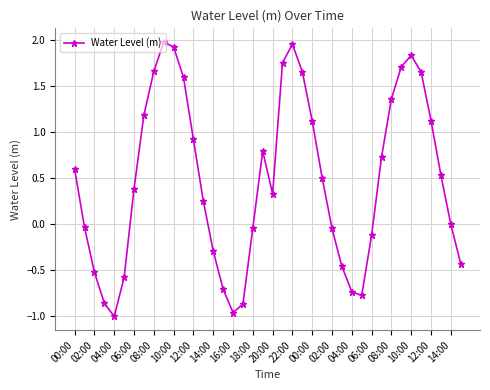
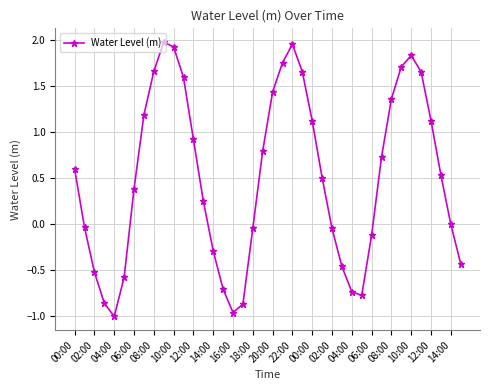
  {
    "16:00": -1.0,
    "18:00": 0.0,
-   "20:00": 0.3,
+   "20:00": 1.4,
    "22:00": 1.9
  }
